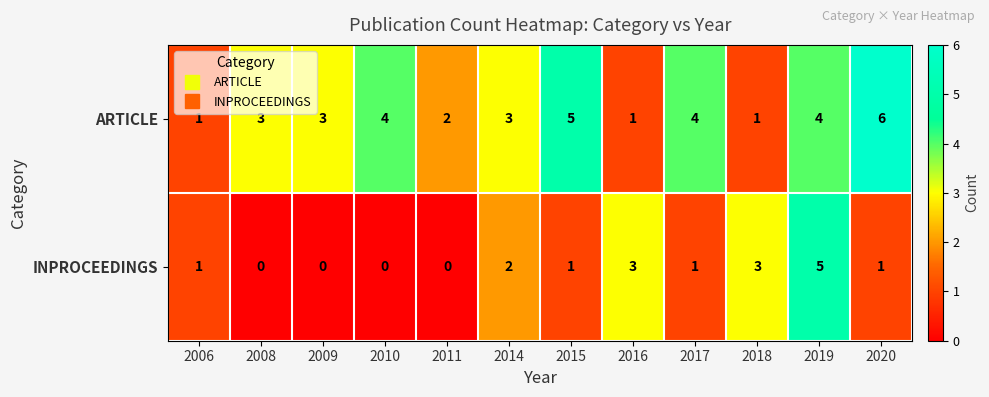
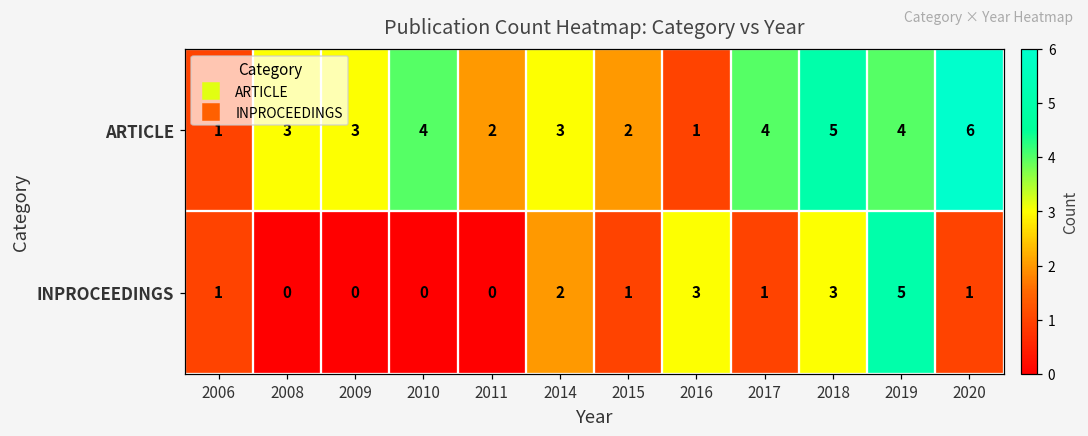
  {
    "ARTICLE": {
      "2009": 3,
      "2010": 4,
      "2011": 2,
      "2014": 3,
-     "2015": 5,
+     "2015": 2,
      "2016": 1,
      "2017": 4,
-     "2018": 1,
+     "2018": 5,
      "2019": 4,
      "2020": 6
    },
    "INPROCEEDINGS": {
      "2006": 1,
      "2008": 0,
      "2009": 0,
      "2010": 0,
      "2011": 0,
      "2014": 2,
      "2015": 1,
      "2016": 3,
      "2017": 1,
      "2018": 3,
      "2019": 5,
      "2020": 1
    }
  }
